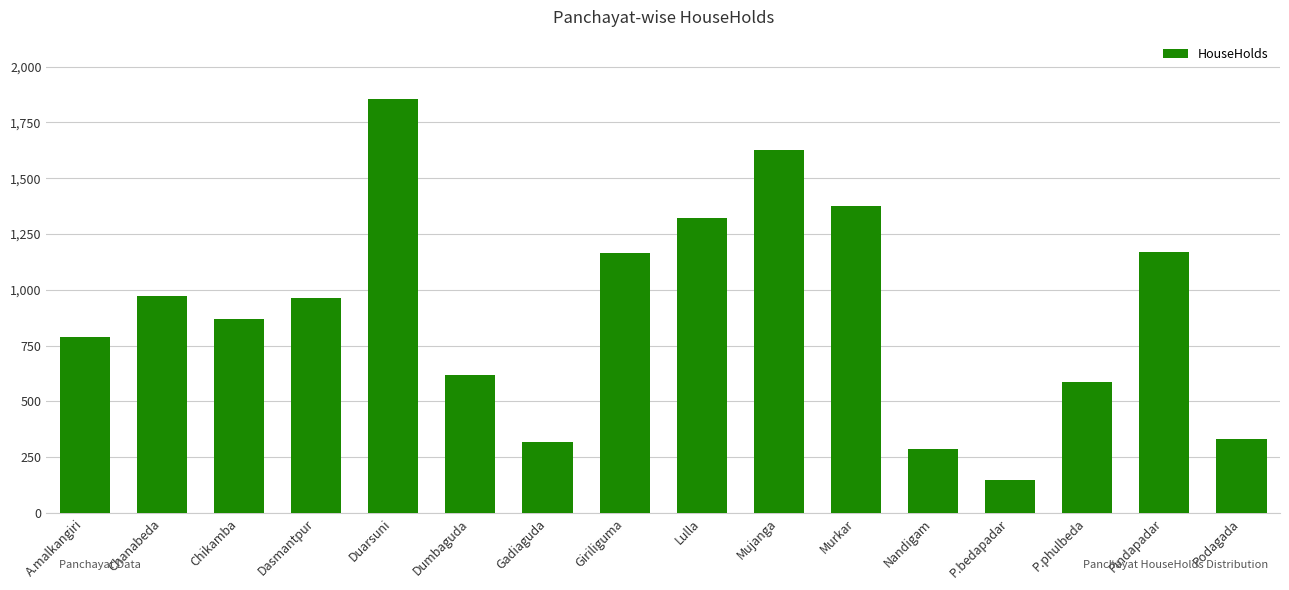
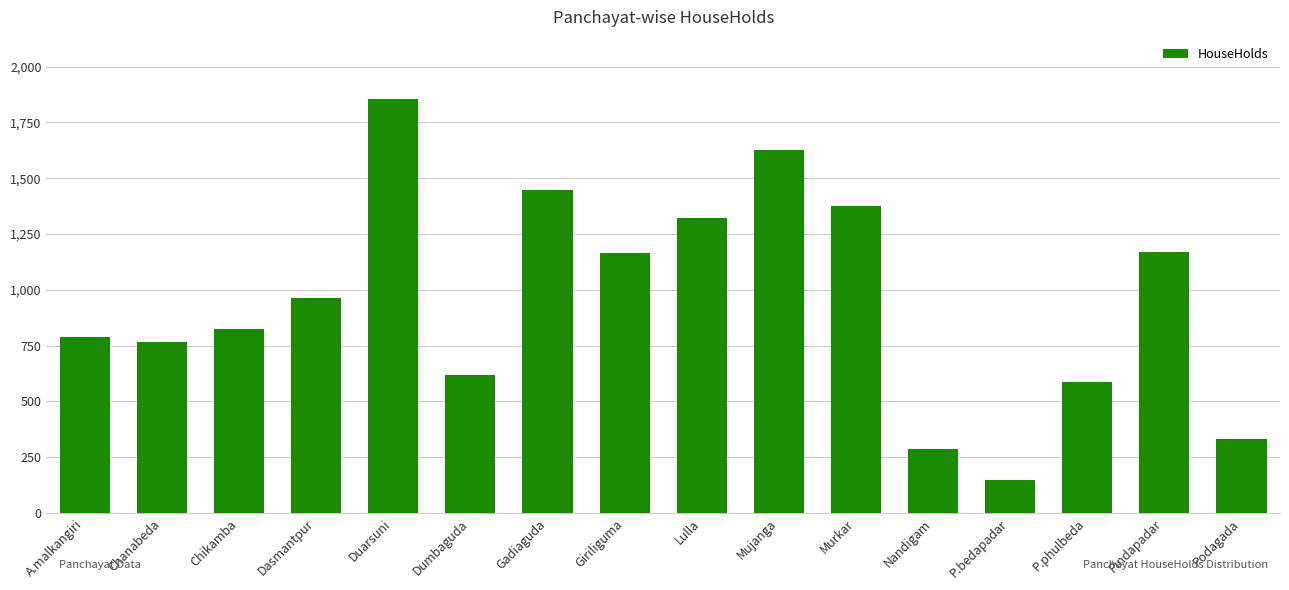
  {
    "A.malkangiri": "790",
-   "Chanabeda": "970",
-   "Chikamba": "870",
+   "Chanabeda": "770",
+   "Chikamba": "820",
    "Dasmantpur": "960",
    "Duarsuni": "1,860",
    "Dumbaguda": "620",
-   "Gadiaguda": "320",
+   "Gadiaguda": "1,450",
    "Giriliguma": "1,170",
    "Lulla": "1,320",
    "Mujanga": "1,630",
    "Murkar": "1,380",
    "Nandigam": "290",
    "P.bedapadar": "150",
    "P.phulbeda": "590",
    "Pindapadar": "1,170",
    "Podagada": "330"
  }
